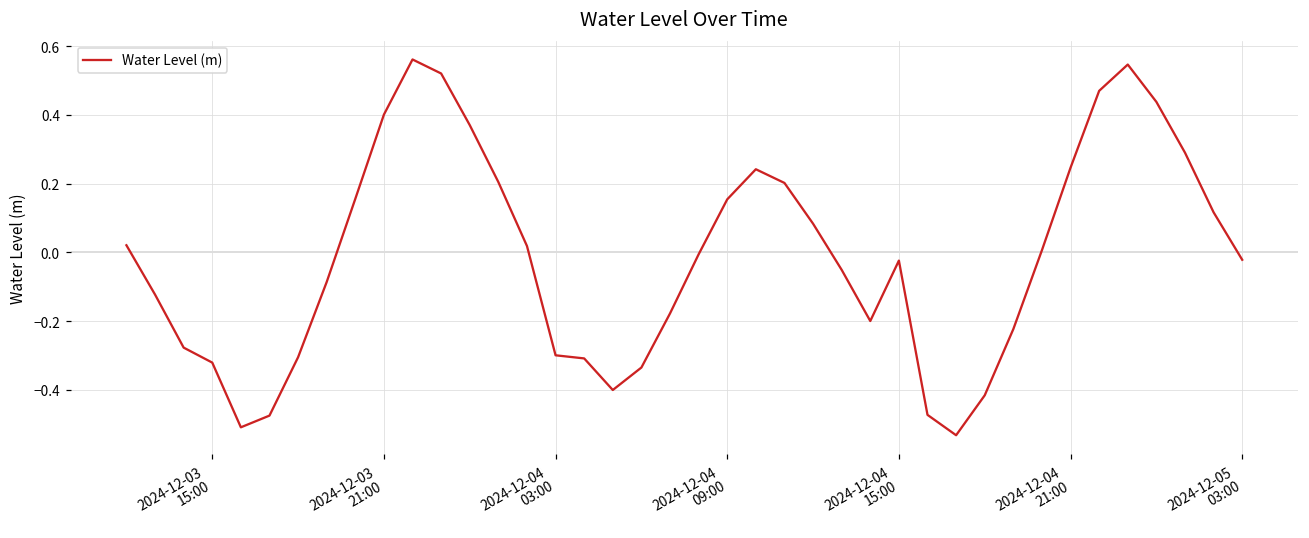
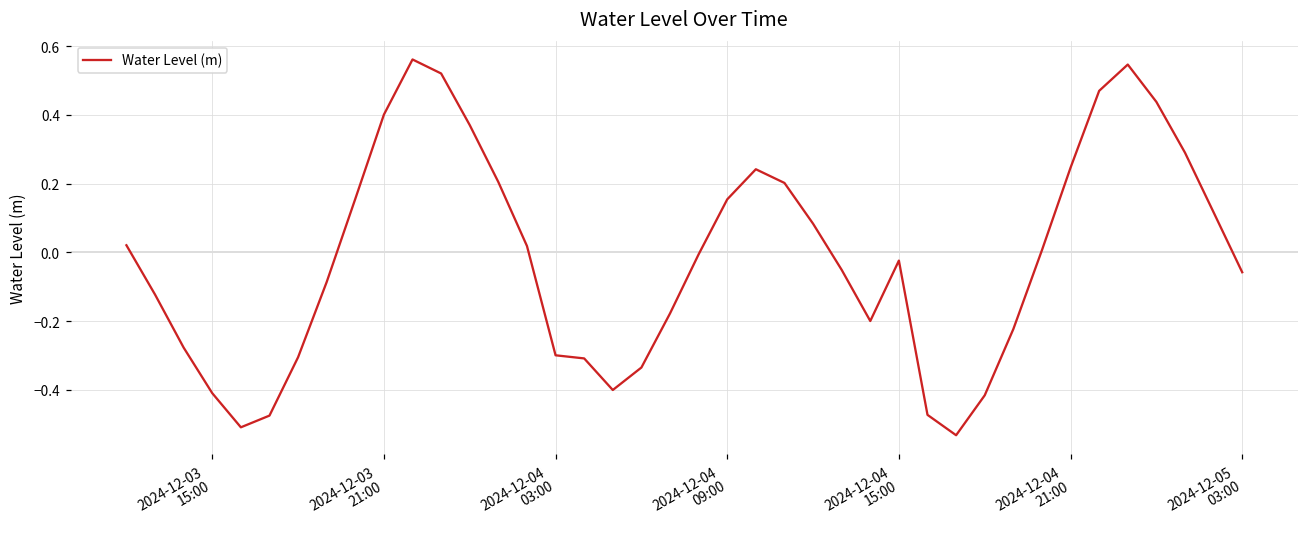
  {
-   "2024-12-03 15:00": -0.32,
+   "2024-12-03 15:00": -0.41,
    "2024-12-03 21:00": 0.40,
    "2024-12-04 03:00": -0.30,
    "2024-12-04 09:00": 0.15,
    "2024-12-04 15:00": -0.02,
    "2024-12-04 21:00": 0.25,
-   "2024-12-05 03:00": -0.02
+   "2024-12-05 03:00": -0.06
  }
